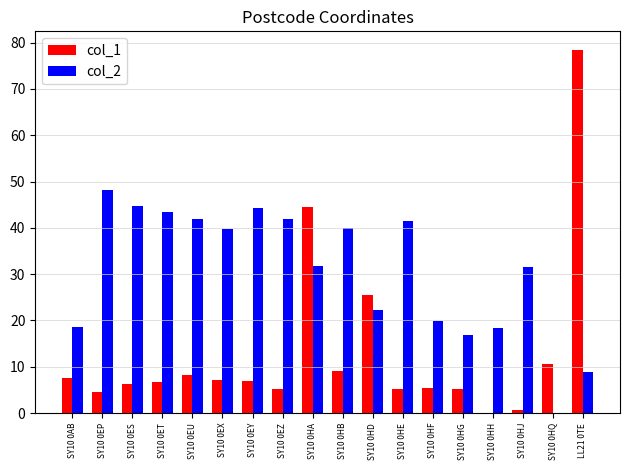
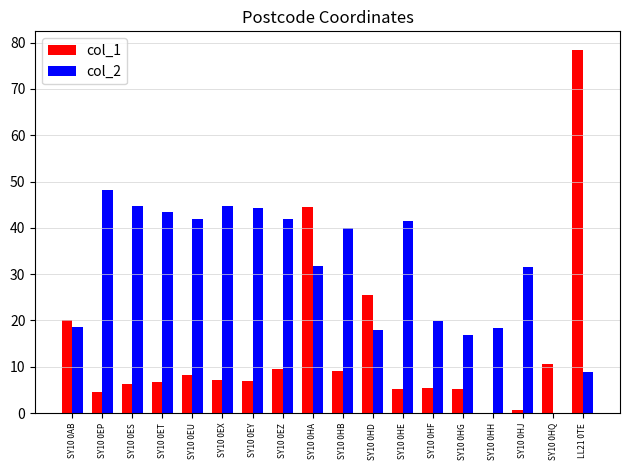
  {
    "col_1": {
-     "SY10 0AB": 7,
+     "SY10 0AB": 20,
      "SY10 0EP": 5,
      "SY10 0ES": 6,
      "SY10 0ET": 7,
      "SY10 0EU": 8,
      "SY10 0EX": 7,
      "SY10 0EY": 7,
-     "SY10 0EZ": 5,
+     "SY10 0EZ": 9,
      "SY10 0HA": 45,
      "SY10 0HB": 9,
      "SY10 0HD": 25,
      "SY10 0HE": 5,
      "SY10 0HF": 6,
      "SY10 0HG": 5,
      "SY10 0HH": 0,
      "SY10 0HJ": 1,
      "SY10 0HQ": 11,
      "LL21 0TE": 79
    },
    "col_2": {
      "SY10 0AB": 19,
      "SY10 0EP": 48,
      "SY10 0ES": 45,
      "SY10 0ET": 43,
      "SY10 0EU": 42,
-     "SY10 0EX": 40,
+     "SY10 0EX": 45,
      "SY10 0EY": 44,
      "SY10 0EZ": 42,
      "SY10 0HA": 32,
      "SY10 0HB": 40,
-     "SY10 0HD": 22,
+     "SY10 0HD": 18,
      "SY10 0HE": 42,
      "SY10 0HF": 20,
      "SY10 0HG": 17,
      "SY10 0HH": 18,
      "SY10 0HJ": 32,
      "SY10 0HQ": 0,
      "LL21 0TE": 9
    }
  }
